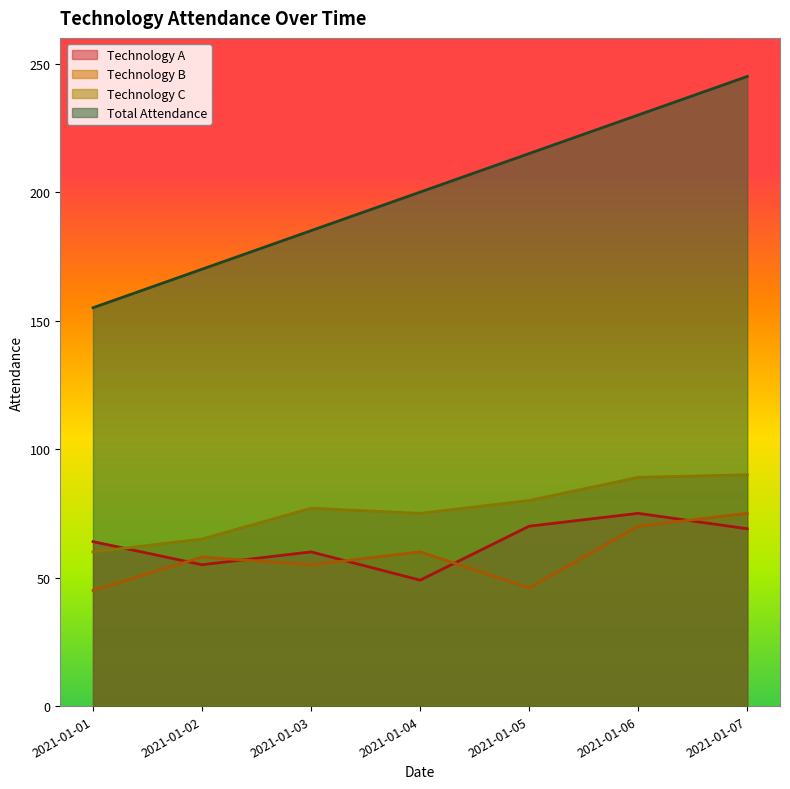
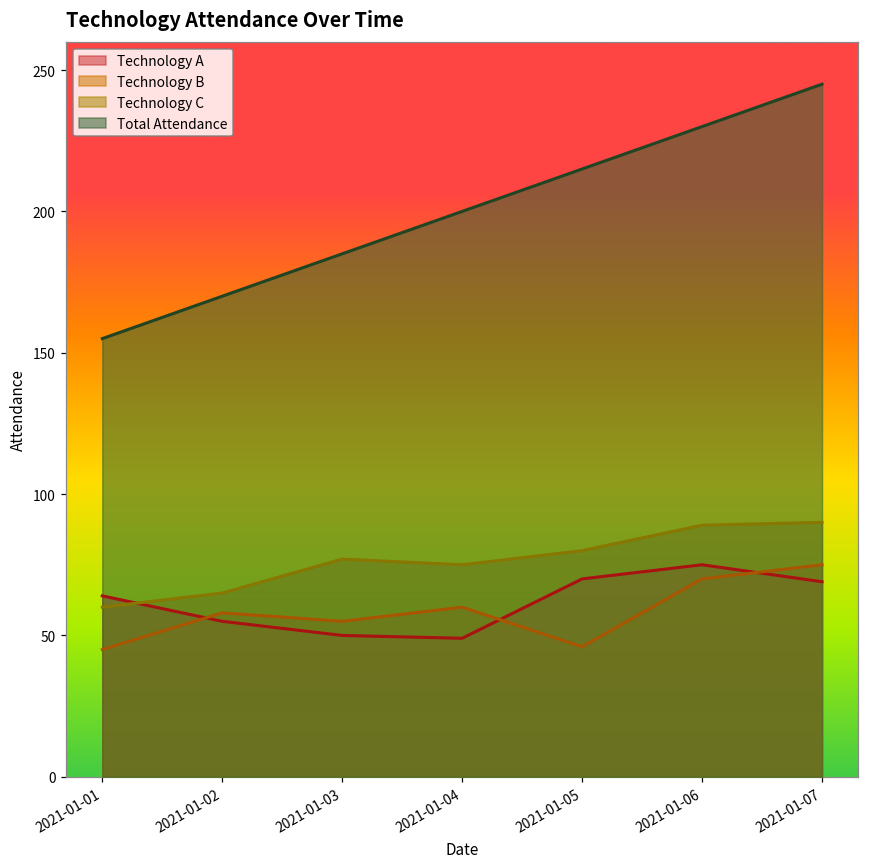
  {
    "Technology A": {
      "2021-01-01": 64,
      "2021-01-02": 55,
-     "2021-01-03": 60,
+     "2021-01-03": 50,
      "2021-01-04": 49,
      "2021-01-05": 70,
      "2021-01-06": 75,
      "2021-01-07": 69
    },
    "Total Attendance": {
      "2021-01-01": 155,
      "2021-01-02": 170,
      "2021-01-03": 185,
      "2021-01-04": 200,
      "2021-01-05": 215,
      "2021-01-06": 230,
      "2021-01-07": 245
    }
  }
